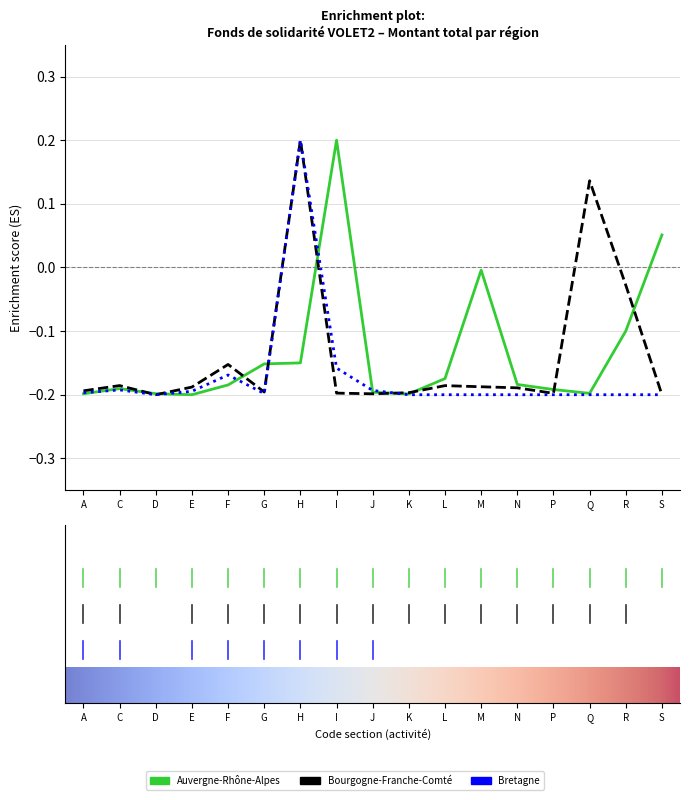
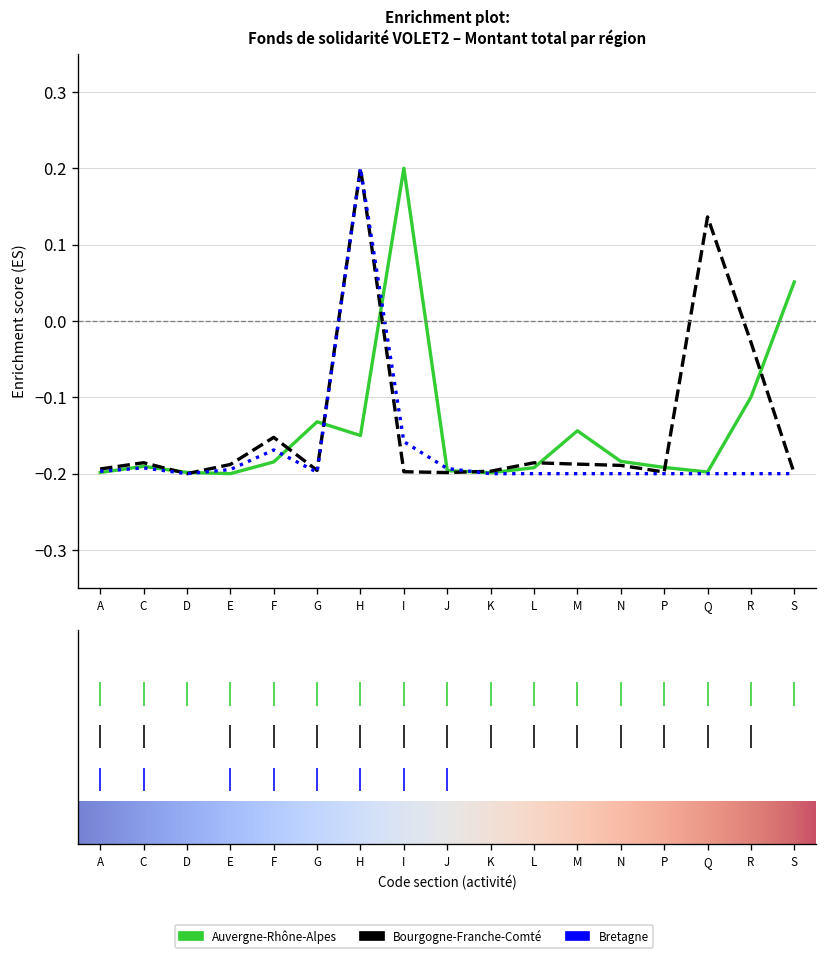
  {
    "Auvergne-Rhône-Alpes": {
      "E": -0.20,
      "F": -0.18,
-     "G": -0.15,
+     "G": -0.13,
      "H": -0.15,
      "I": 0.20,
-     "L": -0.17,
-     "M": 0.00,
+     "L": -0.19,
+     "M": -0.14,
      "N": -0.18,
      "P": -0.19,
      "R": -0.10,
      "S": 0.05
    },
    "Bourgogne-Franche-Comté": {
      "C": -0.19,
      "E": -0.19,
      "F": -0.15,
      "I": -0.20,
      "L": -0.19,
      "M": -0.19,
      "N": -0.19,
      "Q": 0.14,
      "R": -0.03
    },
    "Bretagne": {
      "E": -0.19,
      "F": -0.17,
      "I": -0.16,
      "L": -0.20,
      "M": -0.20,
      "N": -0.20,
      "R": -0.20
    }
  }
